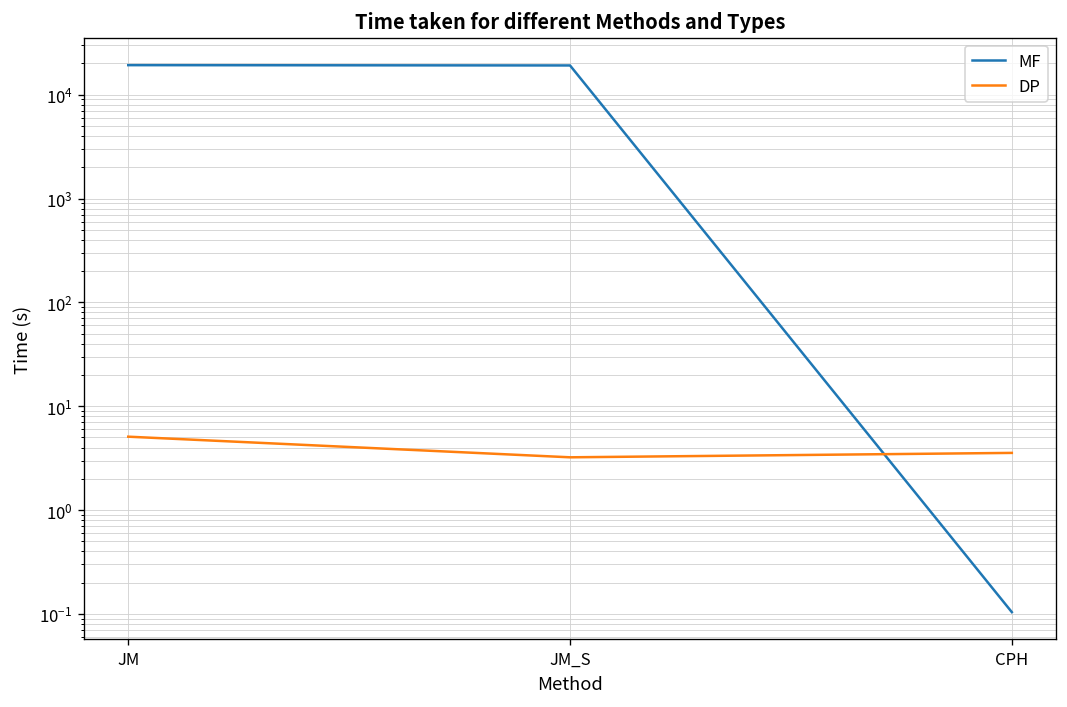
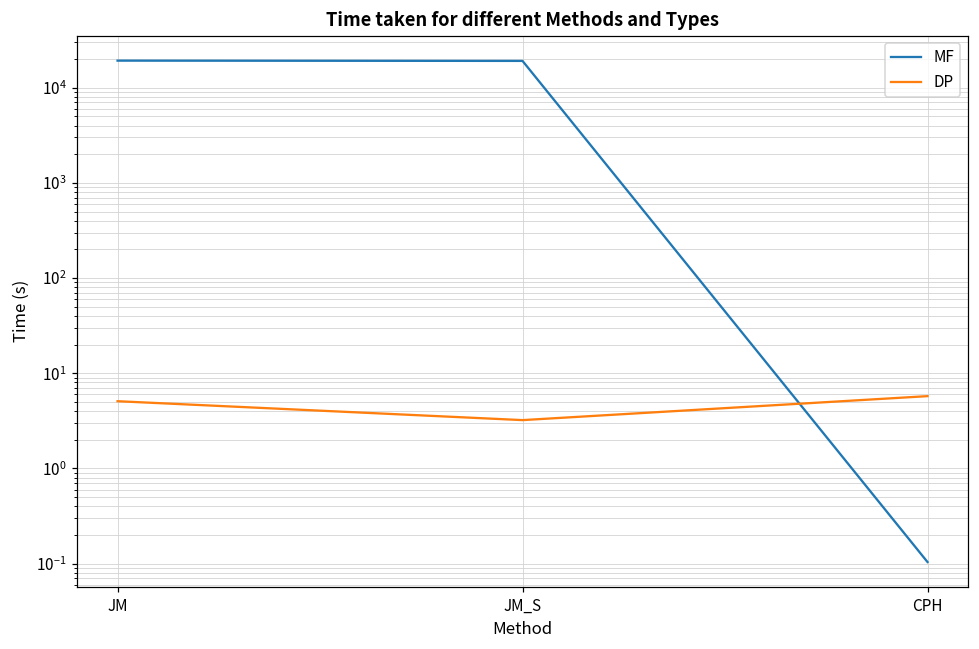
  {
    "MF": {
      "JM": 19000,
      "JM_S": 19000,
      "CPH": 0.1
    },
    "DP": {
      "JM": 5,
      "JM_S": 3.2,
-     "CPH": 3.6
+     "CPH": 6
    }
  }
